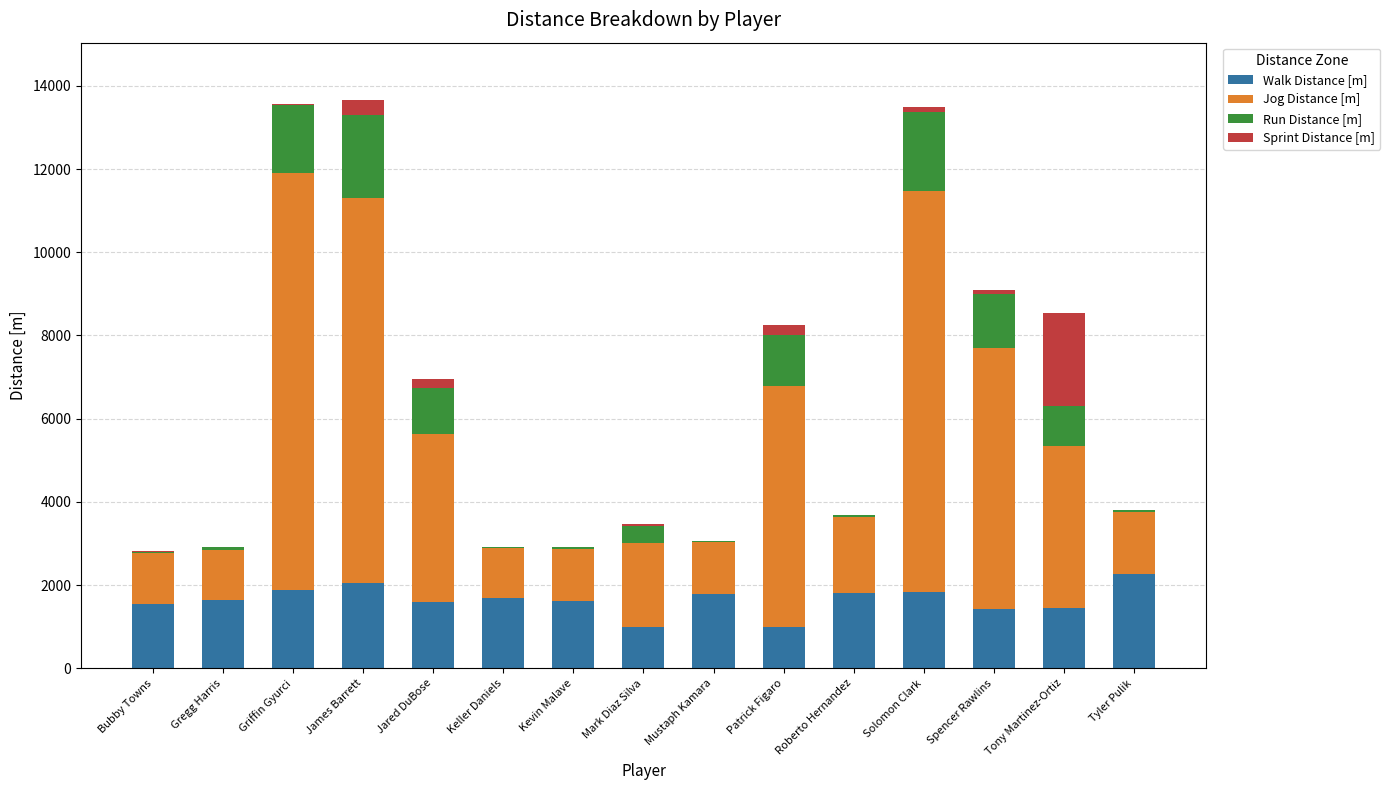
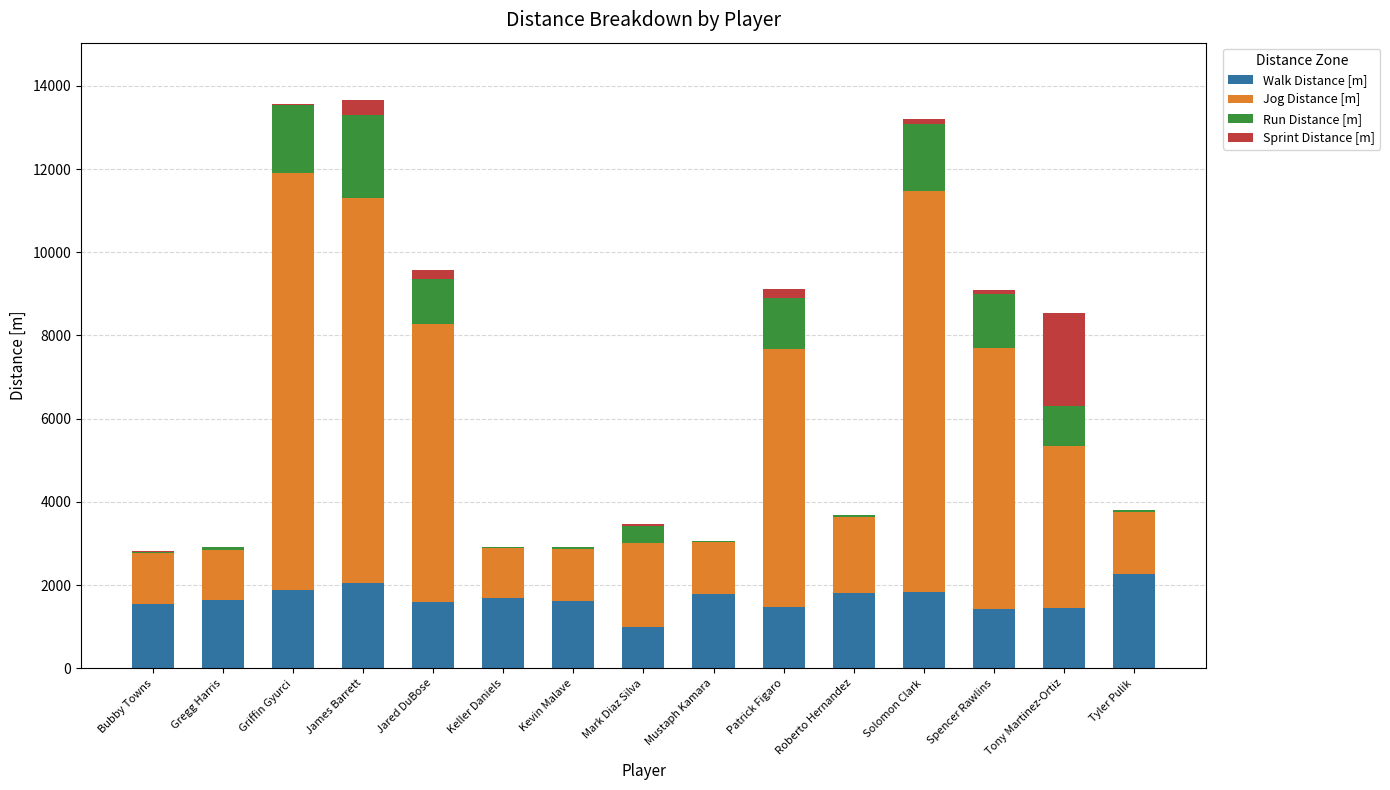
  {
    "Walk Distance [m]": {
      "Bubby Towns": 1500,
      "Gregg Harris": 1600,
      "Griffin Gyurci": 1900,
      "James Barrett": 2000,
      "Jared DuBose": 1600,
      "Keller Daniels": 1700,
      "Kevin Malave": 1600,
      "Mark Diaz Silva": 1000,
      "Mustaph Kamara": 1800,
-     "Patrick Figaro": 1000,
+     "Patrick Figaro": 1500,
      "Roberto Hernandez": 1800,
      "Solomon Clark": 1800,
      "Spencer Rawlins": 1400,
      "Tony Martinez-Ortiz": 1400,
      "Tyler Pulik": 2300
    },
    "Jog Distance [m]": {
      "Bubby Towns": 1200,
      "Gregg Harris": 1200,
      "Griffin Gyurci": 10000,
      "James Barrett": 9300,
-     "Jared DuBose": 4000,
+     "Jared DuBose": 6700,
      "Keller Daniels": 1200,
      "Kevin Malave": 1300,
      "Mark Diaz Silva": 2000,
      "Mustaph Kamara": 1300,
-     "Patrick Figaro": 5800,
+     "Patrick Figaro": 6200,
      "Roberto Hernandez": 1800,
      "Solomon Clark": 9600,
      "Spencer Rawlins": 6300,
      "Tony Martinez-Ortiz": 3900,
      "Tyler Pulik": 1500
    },
    "Run Distance [m]": {
      "Griffin Gyurci": 1600,
      "James Barrett": 2000,
      "Jared DuBose": 1100,
      "Kevin Malave": 100,
      "Mark Diaz Silva": 400,
      "Patrick Figaro": 1200,
-     "Solomon Clark": 1900,
+     "Solomon Clark": 1600,
      "Spencer Rawlins": 1300,
      "Tony Martinez-Ortiz": 1000
    },
    "Sprint Distance [m]": {
      "Gregg Harris": 0,
      "James Barrett": 400,
      "Jared DuBose": 200,
      "Kevin Malave": 0,
      "Patrick Figaro": 200,
      "Roberto Hernandez": 0,
      "Solomon Clark": 100,
      "Spencer Rawlins": 100,
      "Tony Martinez-Ortiz": 2200,
      "Tyler Pulik": 0
    }
  }
